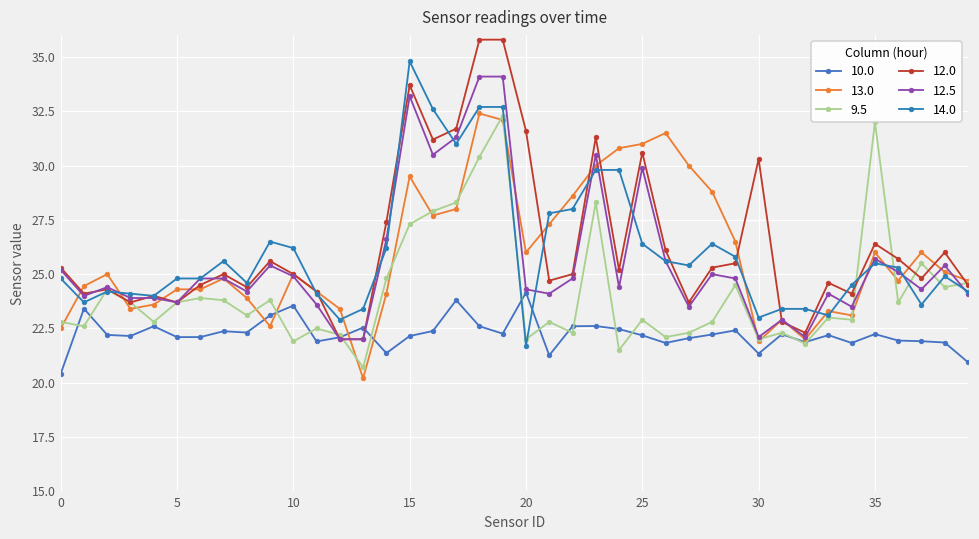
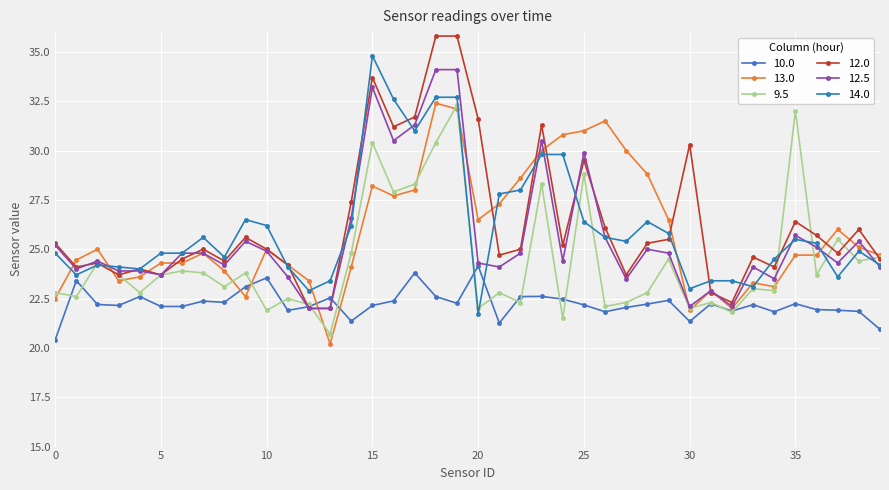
  {
    "13.0": {
      "0": 22.5,
      "5": 24.3,
-     "15": 29.5,
-     "20": 26.0,
+     "15": 28.2,
+     "20": 26.5,
      "25": 31.0,
-     "35": 26.0
+     "35": 24.7
    },
    "9.5": {
      "0": 22.8,
      "10": 21.9,
-     "15": 27.3,
+     "15": 30.4,
      "20": 22.0,
-     "25": 22.9,
+     "25": 28.8,
      "35": 32.0
    },
    "12.0": {
      "15": 33.7,
      "20": 31.6,
-     "25": 30.6,
+     "25": 29.5,
      "30": 30.3,
      "35": 26.4
    },
    "12.5": {
      "15": 33.2,
      "20": 24.3,
      "25": 29.9,
      "35": 25.7
    }
  }
